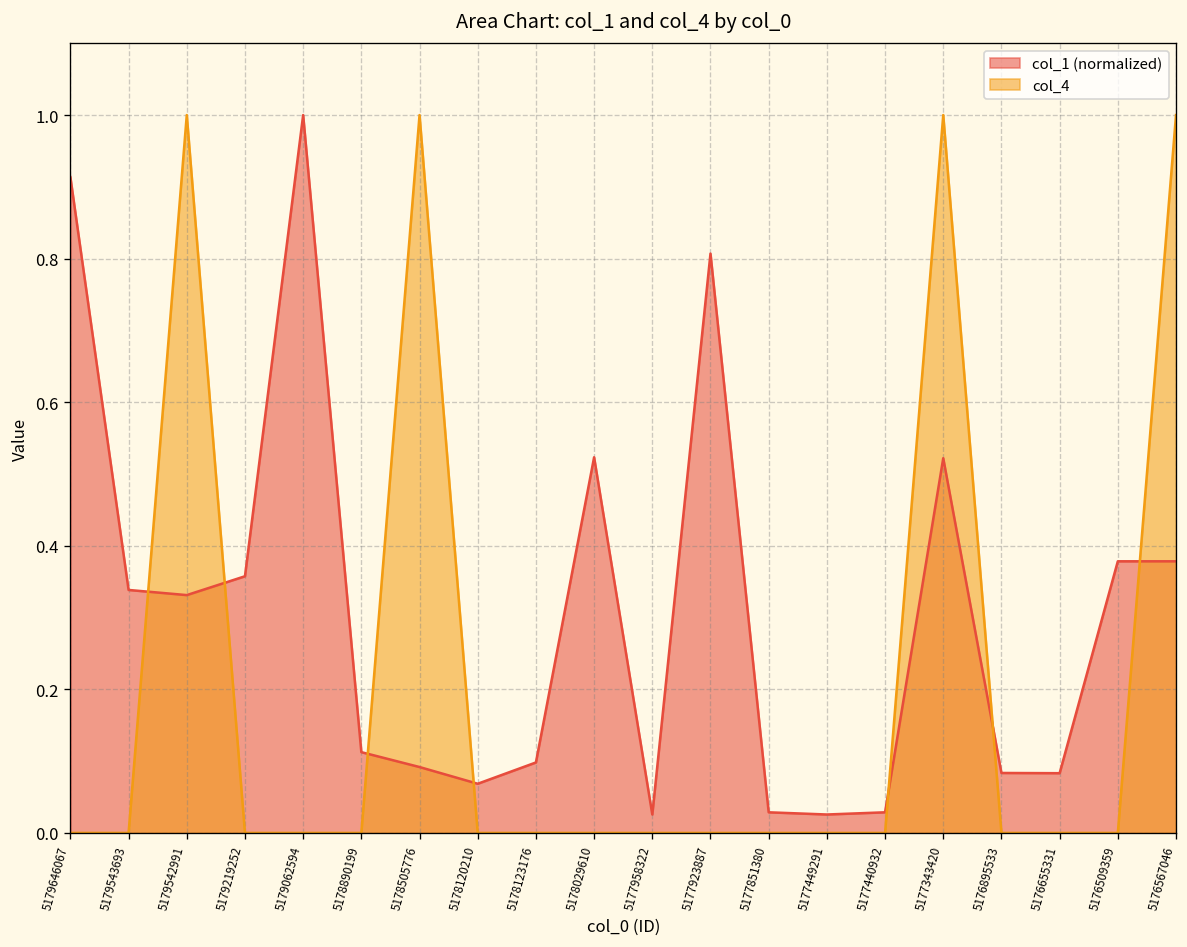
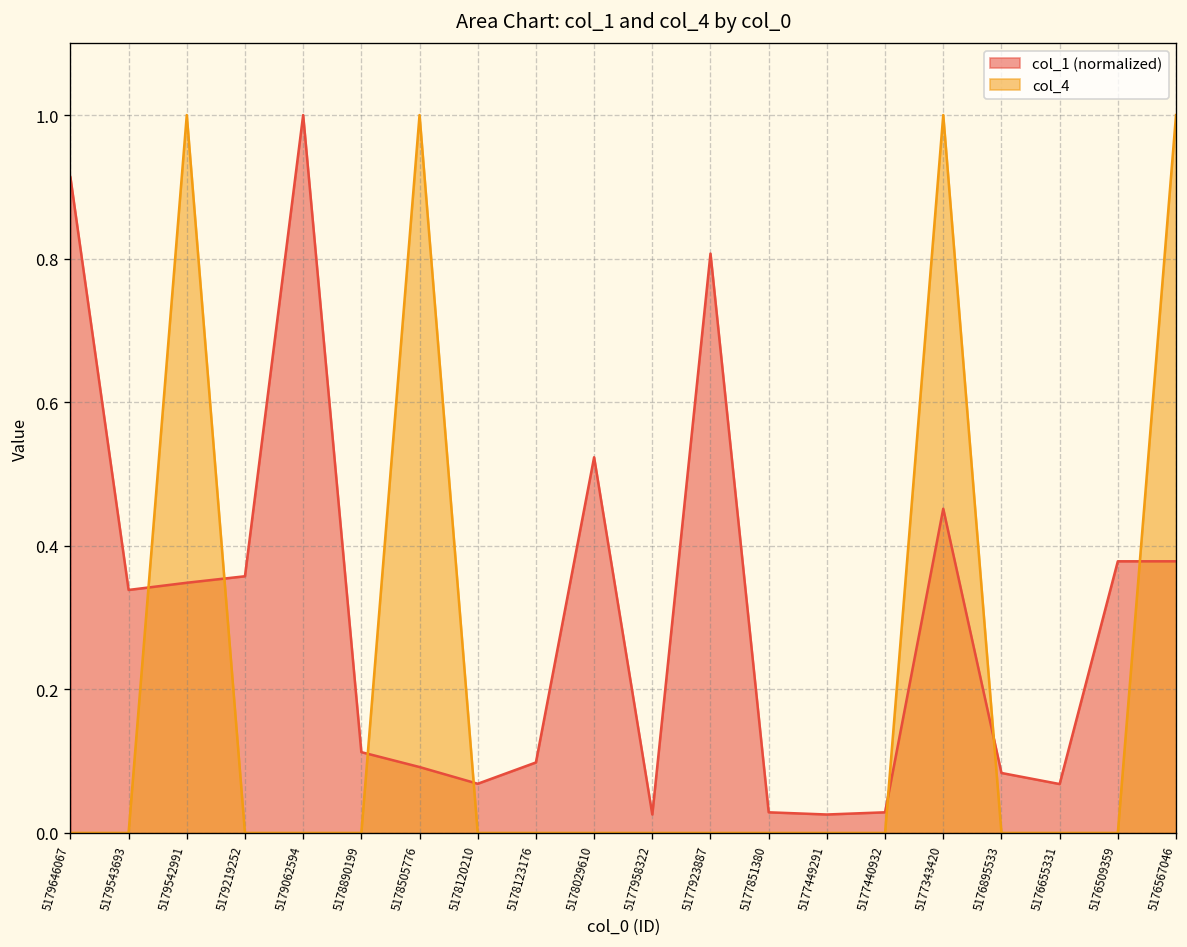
  {
    "col_1 (normalized)": {
      "5179646067": 0.91,
      "5179543693": 0.34,
-     "5179542991": 0.33,
+     "5179542991": 0.35,
      "5179219252": 0.36,
      "5179062594": 1.00,
      "5178890199": 0.11,
      "5178505776": 0.09,
      "5178120210": 0.07,
      "5178123176": 0.10,
      "5178029610": 0.52,
      "5177958322": 0.03,
      "5177923887": 0.81,
      "5177851380": 0.03,
      "5177449291": 0.03,
      "5177440932": 0.03,
-     "5177343420": 0.52,
+     "5177343420": 0.45,
      "5176895533": 0.08,
-     "5176655331": 0.08,
+     "5176655331": 0.07,
      "5176509359": 0.38,
      "5176567046": 0.38
    },
    "col_4": {
      "5179646067": 0.00,
      "5179543693": 0.00,
      "5179542991": 1.00,
      "5179219252": 0.00,
      "5179062594": 0.00,
      "5178890199": 0.00,
      "5178505776": 1.00,
      "5178120210": 0.00,
      "5178123176": 0.00,
      "5178029610": 0.00,
      "5177958322": 0.00,
      "5177923887": 0.00,
      "5177851380": 0.00,
      "5177449291": 0.00,
      "5177440932": 0.00,
      "5177343420": 1.00,
      "5176895533": 0.00,
      "5176655331": 0.00,
      "5176509359": 0.00,
      "5176567046": 1.00
    }
  }
